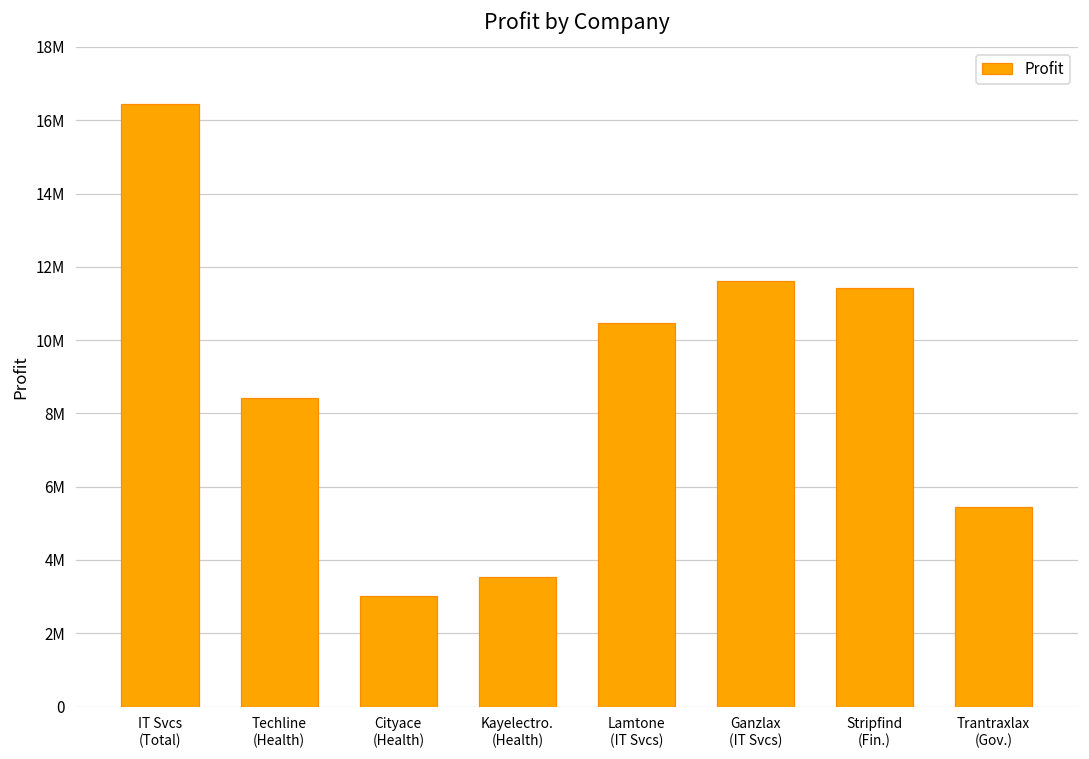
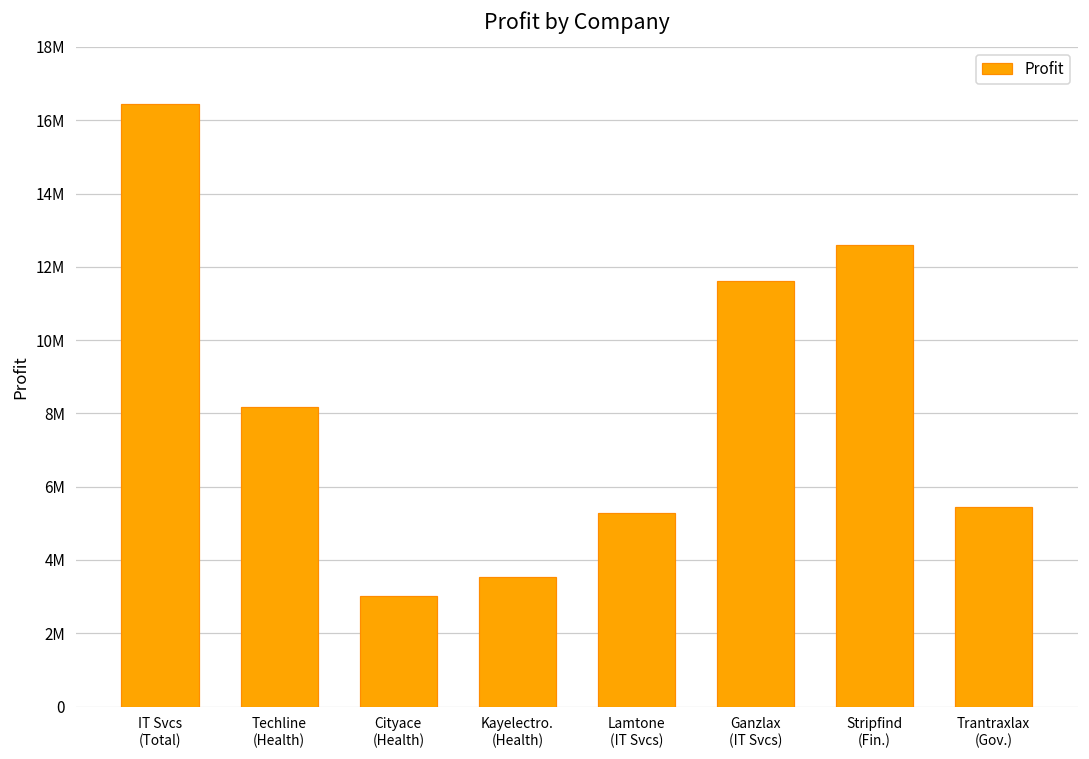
  {
    "IT Svcs (Total)": 16400000,
-   "Techline (Health)": 8400000,
+   "Techline (Health)": 8200000,
    "Cityace (Health)": 3000000,
    "Kayelectro. (Health)": 3500000,
-   "Lamtone (IT Svcs)": 10500000,
+   "Lamtone (IT Svcs)": 5300000,
    "Ganzlax (IT Svcs)": 11600000,
-   "Stripfind (Fin.)": 11400000,
+   "Stripfind (Fin.)": 12600000,
    "Trantraxlax (Gov.)": 5500000
  }
